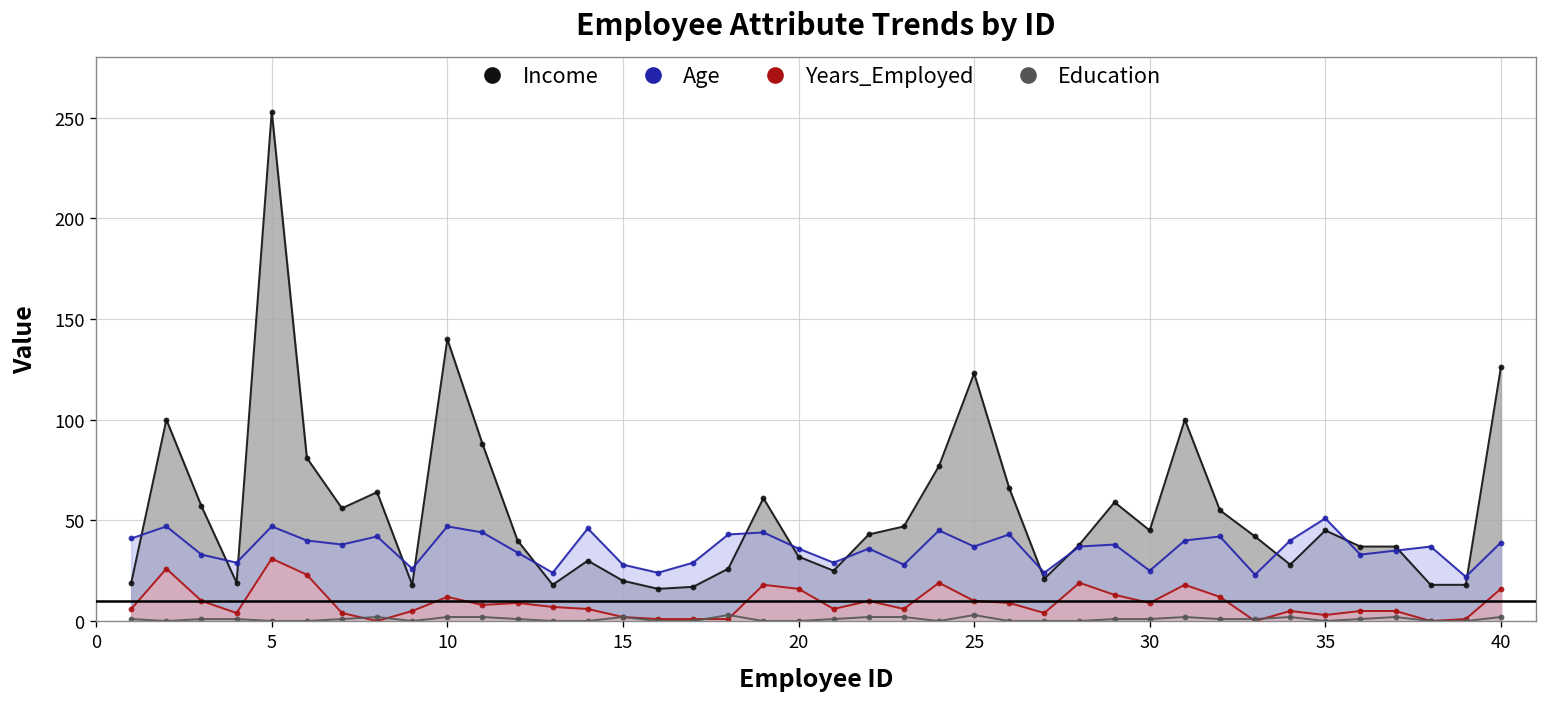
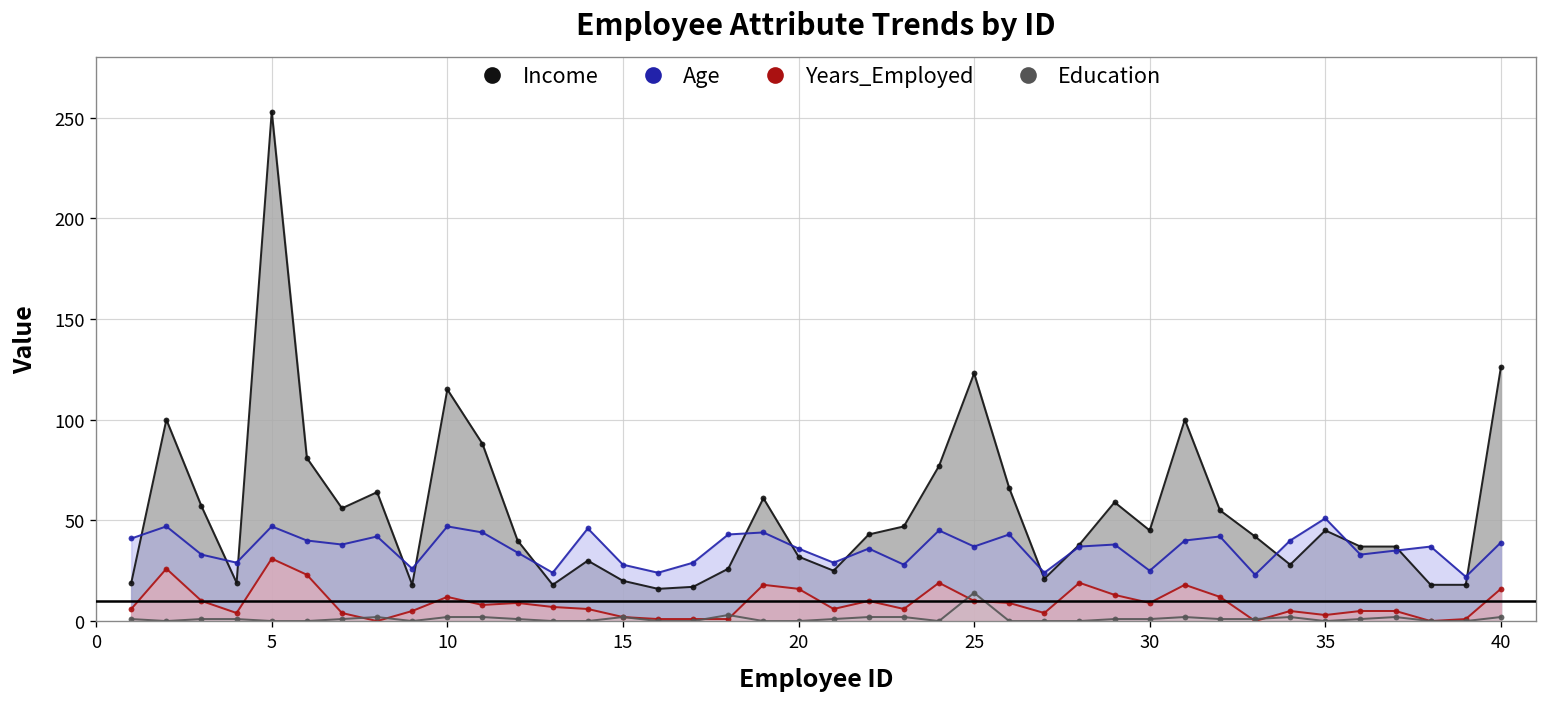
  {
    "Income": {
      "5": 253,
-     "10": 140,
+     "10": 115,
      "15": 20,
      "20": 32,
      "25": 123,
      "30": 45,
      "35": 45,
      "40": 126
    },
    "Age": {
      "5": 47,
      "10": 47,
      "15": 28,
      "20": 36,
      "25": 37,
      "30": 25,
      "35": 51,
      "40": 39
    },
    "Years_Employed": {
      "5": 31,
      "10": 12,
      "20": 16,
      "25": 10,
      "30": 9,
      "35": 3,
      "40": 16
    },
    "Education": {
      "5": 0,
      "10": 2,
      "20": 0,
-     "25": 3,
+     "25": 14,
      "30": 1,
      "35": 0,
      "40": 2
    }
  }
